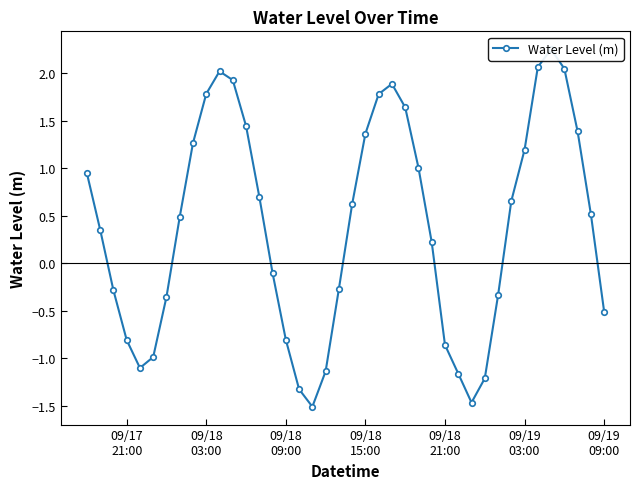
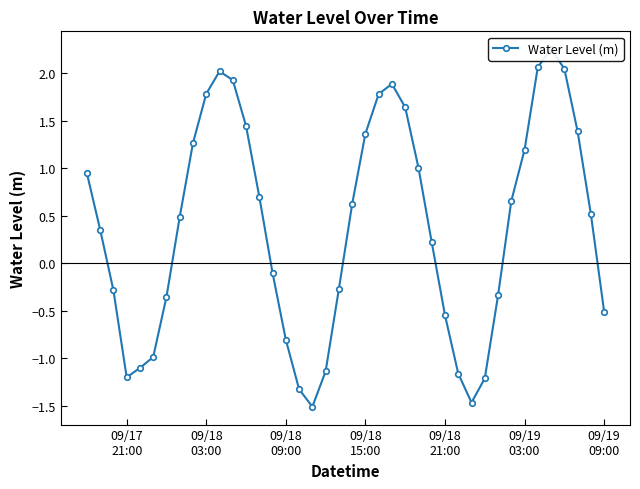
  {
-   "09/17 21:00": -0.8,
+   "09/17 21:00": -1.2,
    "09/18 03:00": 1.8,
    "09/18 09:00": -0.8,
    "09/18 15:00": 1.4,
-   "09/18 21:00": -0.9,
+   "09/18 21:00": -0.5,
    "09/19 03:00": 1.2,
    "09/19 09:00": -0.5
  }
